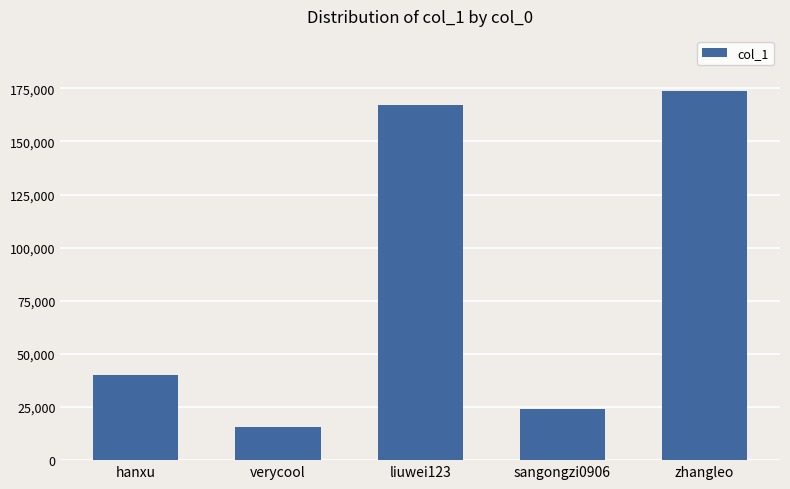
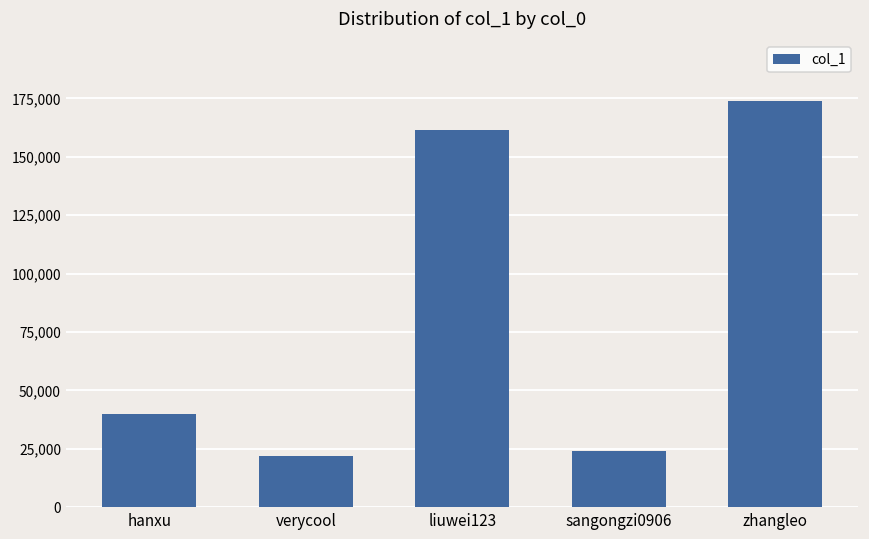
  {
    "hanxu": "40,000",
-   "verycool": "16,000",
-   "liuwei123": "167,000",
+   "verycool": "22,000",
+   "liuwei123": "161,000",
    "sangongzi0906": "24,000",
    "zhangleo": "174,000"
  }
